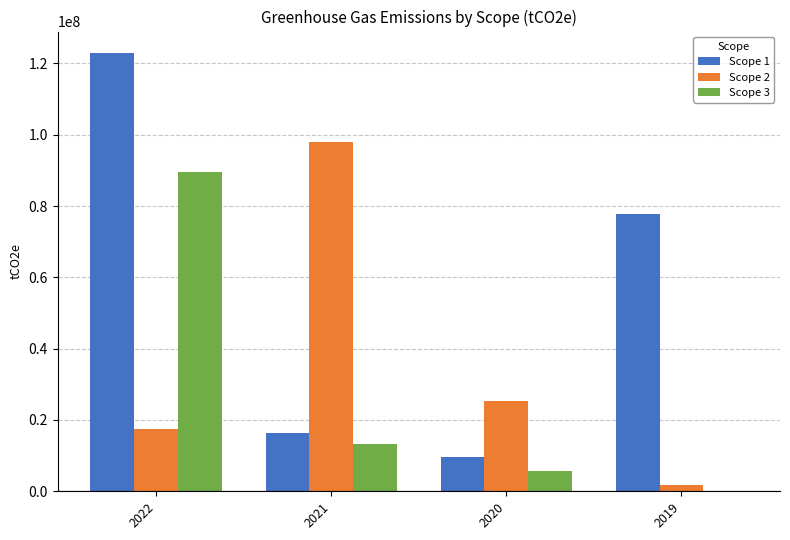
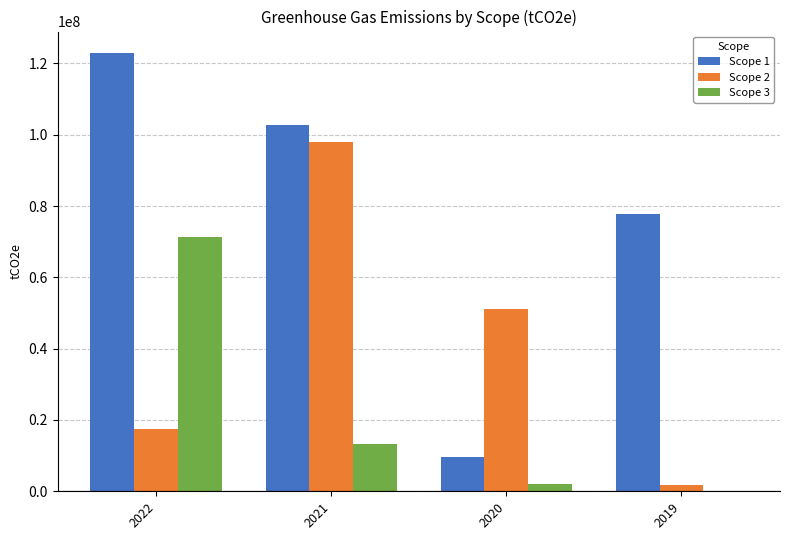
  {
    "Scope 1": {
      "2022": 123000000,
-     "2021": 16000000,
+     "2021": 103000000,
      "2020": 10000000,
      "2019": 78000000
    },
    "Scope 2": {
      "2022": 18000000,
      "2021": 98000000,
-     "2020": 25000000,
+     "2020": 51000000,
      "2019": 2000000
    },
    "Scope 3": {
-     "2022": 89000000,
+     "2022": 71000000,
      "2021": 13000000,
-     "2020": 6000000,
+     "2020": 2000000,
      "2019": 0
    }
  }
